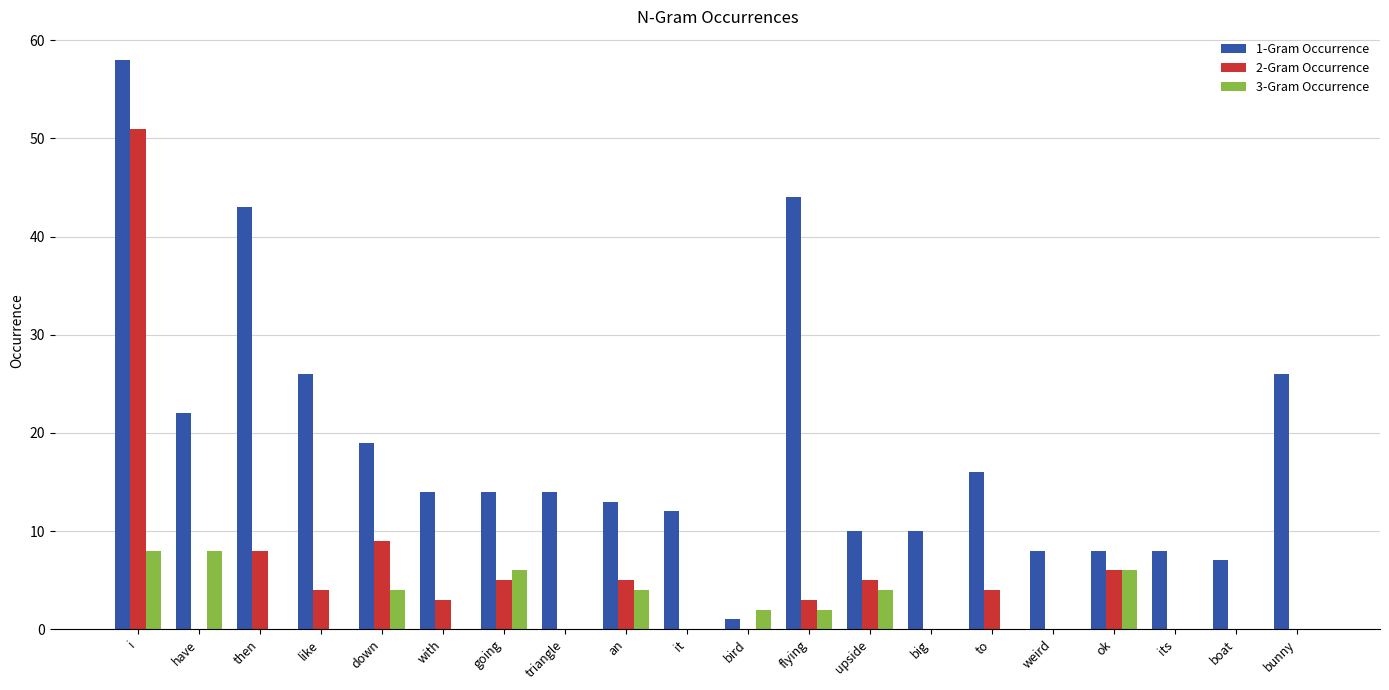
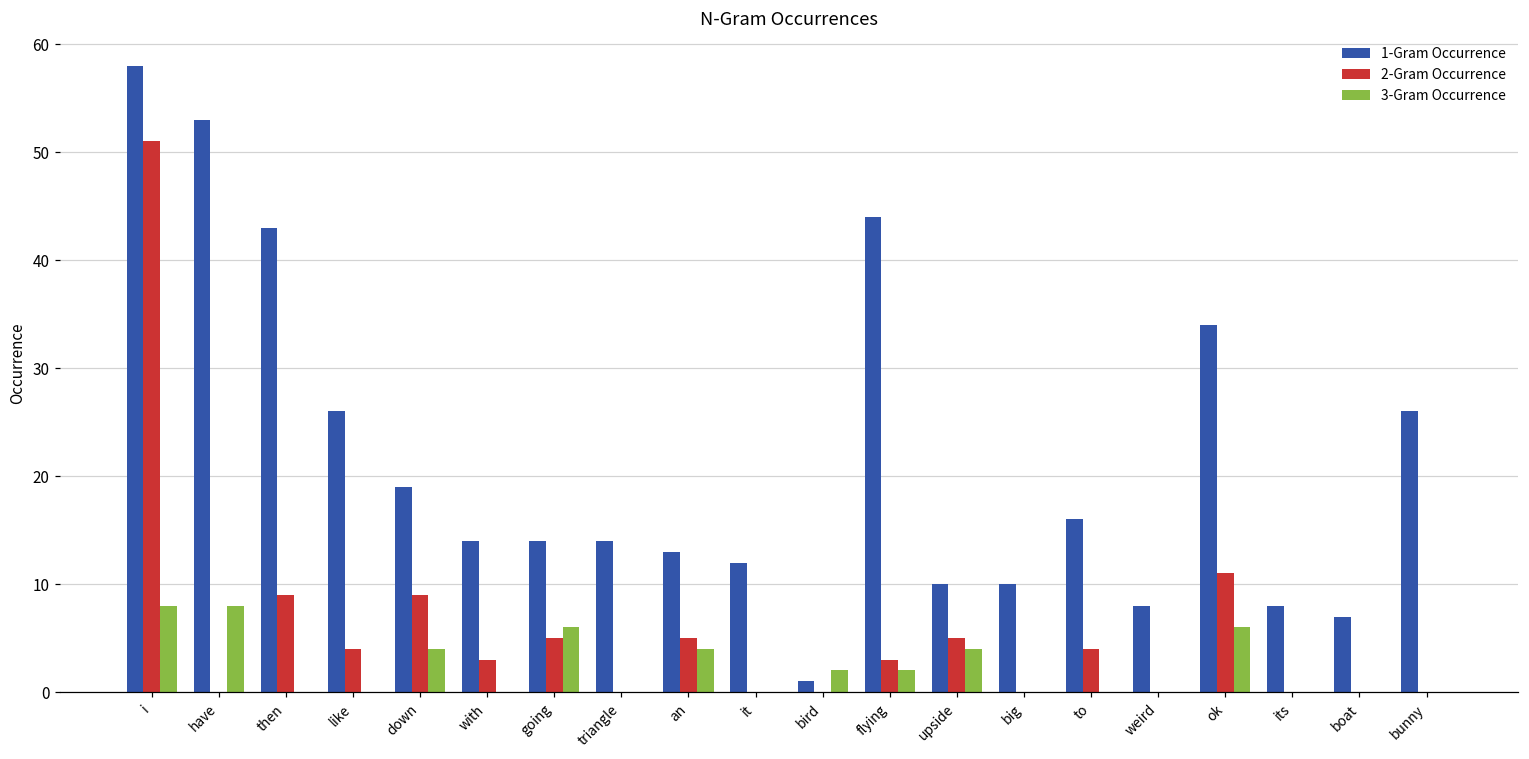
  {
    "1-Gram Occurrence": {
      "i": 58,
-     "have": 22,
+     "have": 53,
      "then": 43,
      "like": 26,
      "down": 19,
      "with": 14,
      "going": 14,
      "triangle": 14,
      "an": 13,
      "it": 12,
      "bird": 1,
      "flying": 44,
      "upside": 10,
      "big": 10,
      "to": 16,
      "weird": 8,
-     "ok": 8,
+     "ok": 34,
      "its": 8,
      "boat": 7,
      "bunny": 26
    },
    "2-Gram Occurrence": {
      "i": 51,
      "have": 0,
-     "then": 8,
+     "then": 9,
      "like": 4,
      "down": 9,
      "with": 3,
      "going": 5,
      "triangle": 0,
      "an": 5,
      "it": 0,
      "bird": 0,
      "flying": 3,
      "upside": 5,
      "big": 0,
      "to": 4,
      "weird": 0,
-     "ok": 6,
+     "ok": 11,
      "its": 0,
      "boat": 0,
      "bunny": 0
    },
    "3-Gram Occurrence": {
      "i": 8,
      "have": 8,
      "then": 0,
      "like": 0,
      "down": 4,
      "with": 0,
      "going": 6,
      "triangle": 0,
      "an": 4,
      "it": 0,
      "bird": 2,
      "flying": 2,
      "upside": 4,
      "big": 0,
      "to": 0,
      "weird": 0,
      "ok": 6,
      "its": 0,
      "boat": 0,
      "bunny": 0
    }
  }
